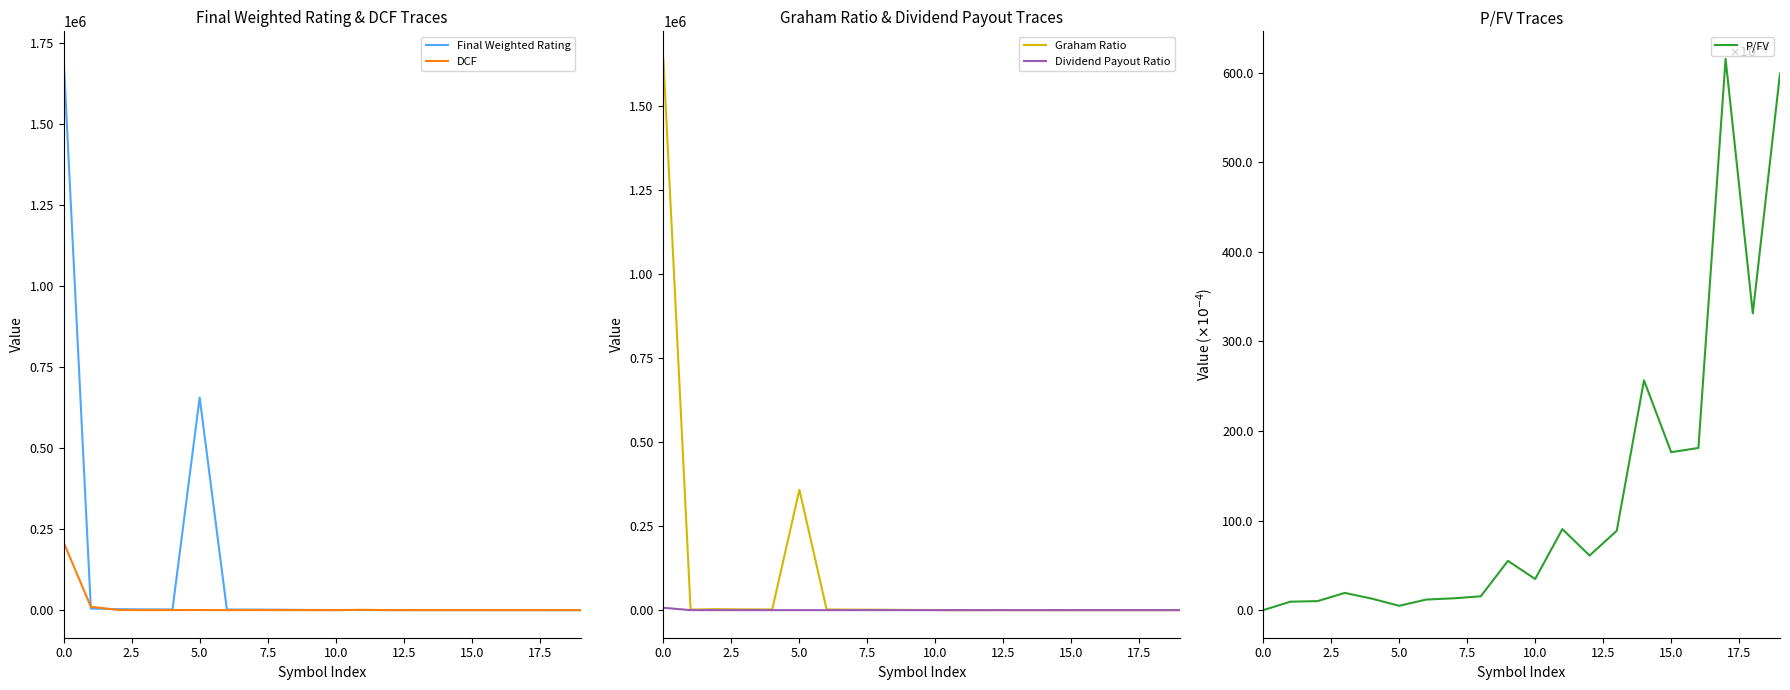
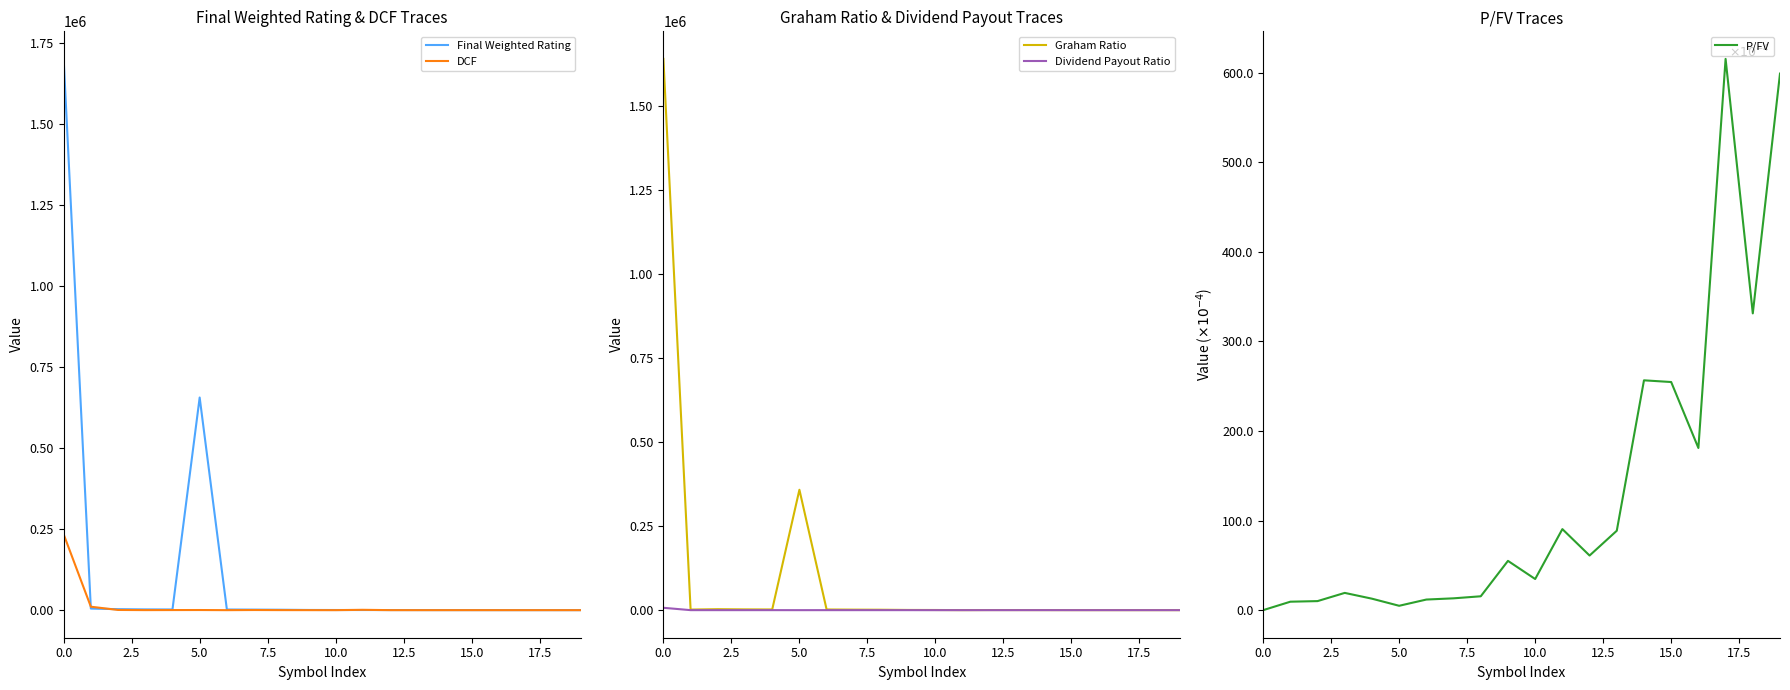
  {
    "Final Weighted Rating & DCF Traces": {
      "Final Weighted Rating": {
        "0.0": 1700000,
        "5.0": 660000
      },
      "DCF": {
-       "0.0": 210000,
+       "0.0": 230000,
        "5.0": 0
      }
    },
    "Graham Ratio & Dividend Payout Traces": {
      "Graham Ratio": {
        "0.0": 1640000,
        "5.0": 360000
      },
      "Dividend Payout Ratio": {
        "0.0": 10000,
        "5.0": 0
      }
    },
    "P/FV Traces": {
      "0.0": 0,
      "5.0": 0,
      "10.0": 30,
-     "15.0": 180
+     "15.0": 250
    }
  }
